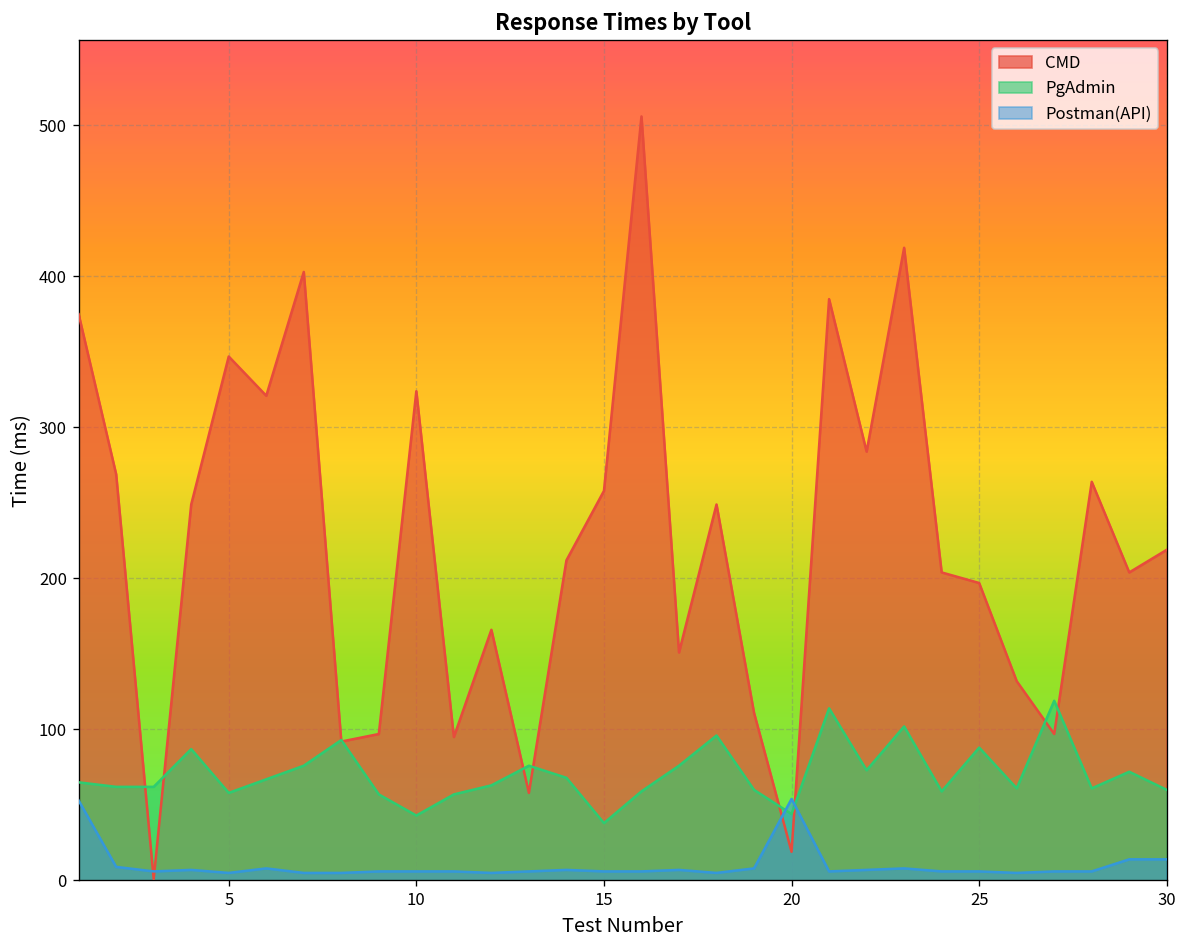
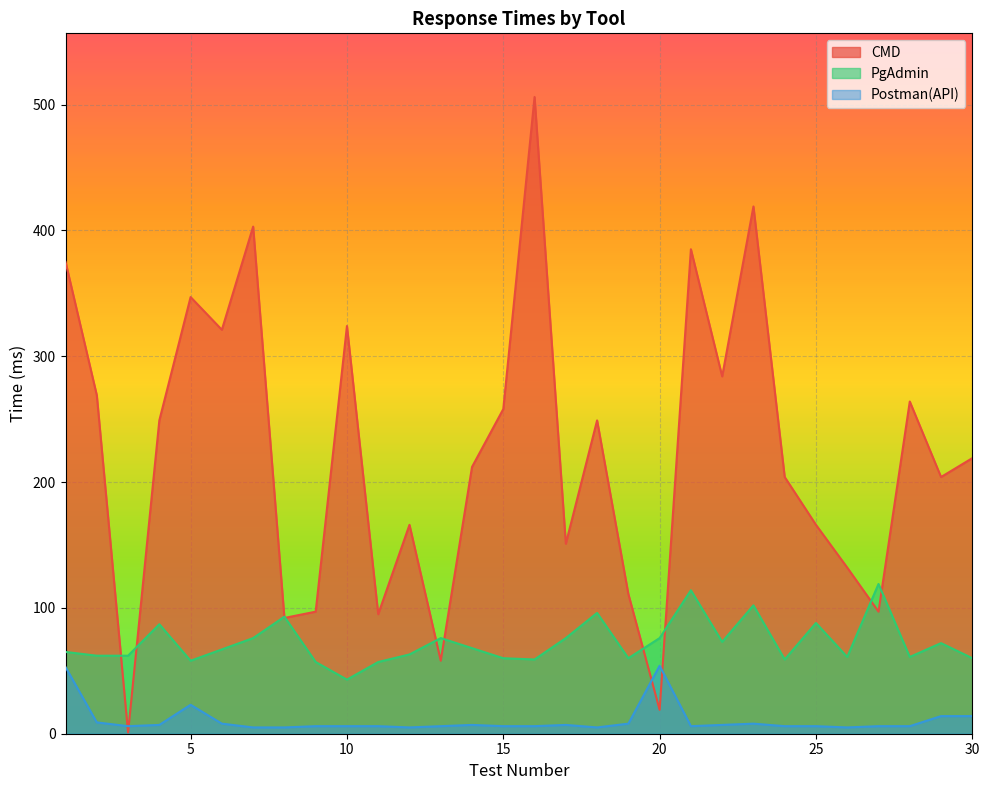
  {
    "CMD": {
      "5": 347,
      "10": 324,
      "15": 258,
      "20": 19,
-     "25": 197,
+     "25": 166,
      "30": 219
    },
    "PgAdmin": {
      "5": 58,
      "10": 43,
-     "15": 38,
-     "20": 44,
+     "15": 60,
+     "20": 76,
      "25": 88,
      "30": 60
    },
    "Postman(API)": {
-     "5": 5,
+     "5": 23,
      "10": 6,
      "15": 6,
      "20": 54,
      "25": 6,
      "30": 14
    }
  }
